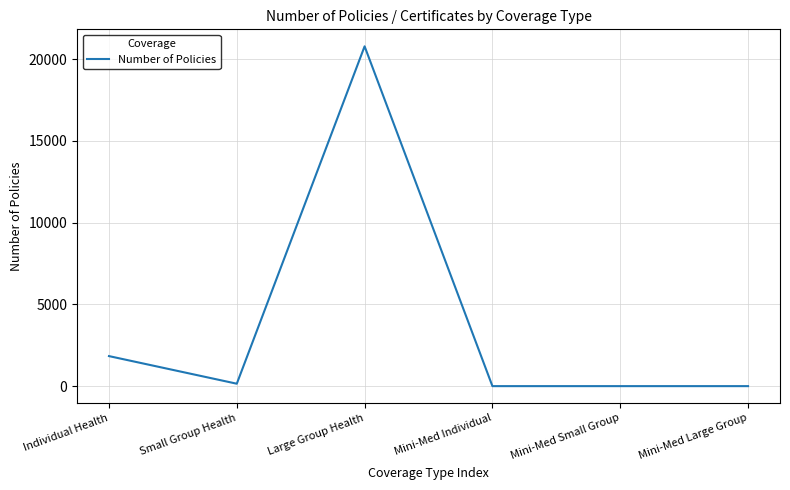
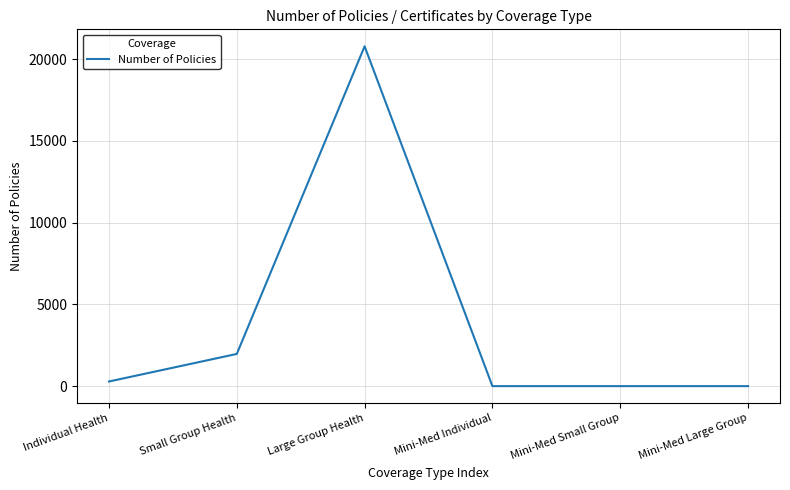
  {
-   "Individual Health": 1800,
-   "Small Group Health": 100,
+   "Individual Health": 300,
+   "Small Group Health": 2000,
    "Large Group Health": 20800,
    "Mini-Med Individual": 0,
    "Mini-Med Small Group": 0,
    "Mini-Med Large Group": 0
  }
